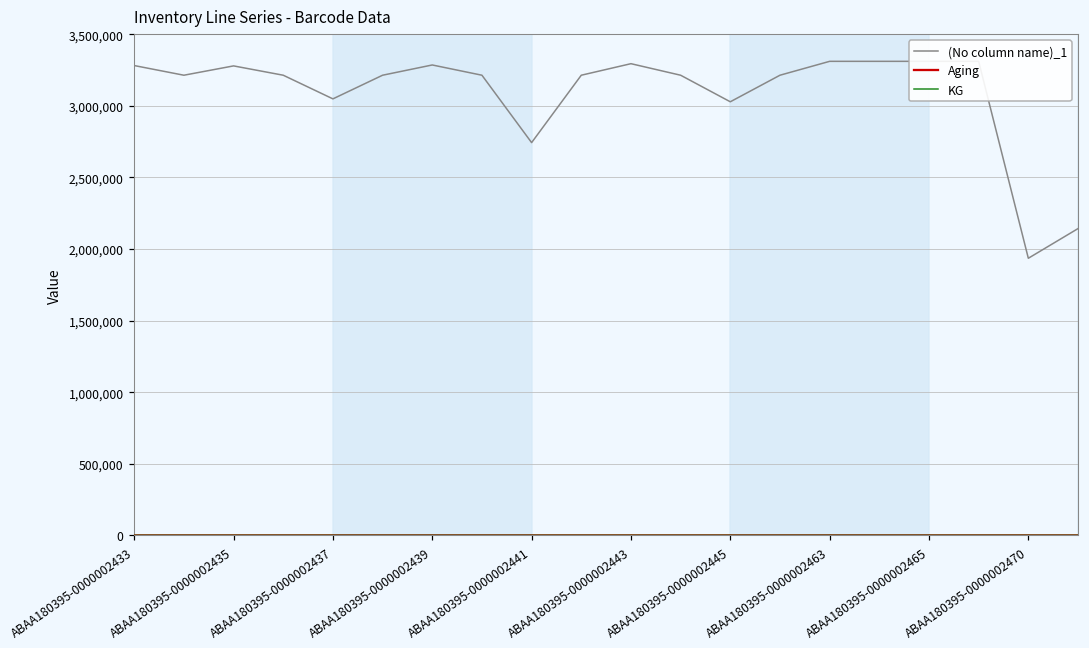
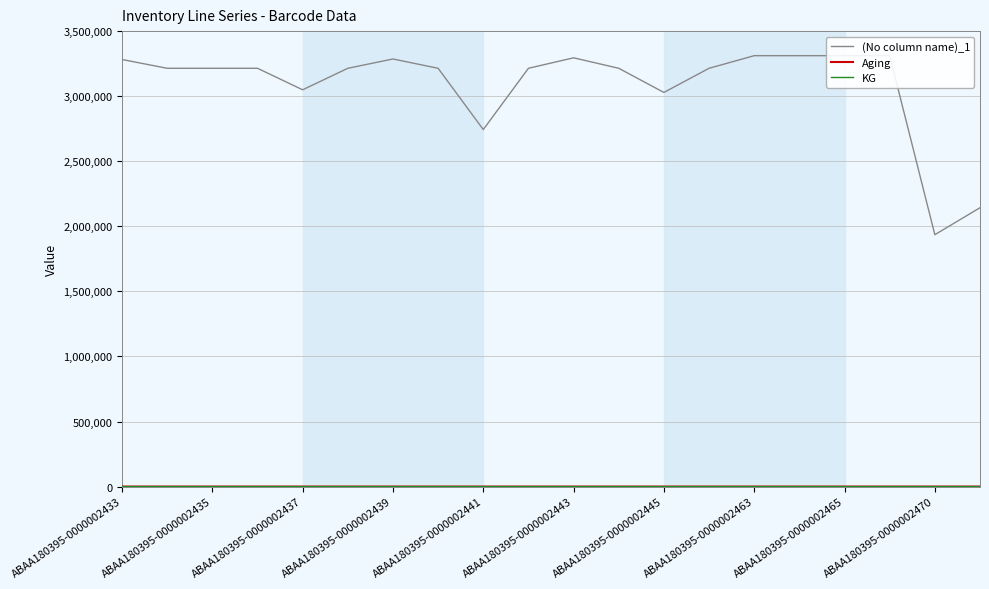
  {
    "(No column name)_1": {
      "ABAA180395-0000002433": "3,280,000",
-     "ABAA180395-0000002435": "3,280,000",
+     "ABAA180395-0000002435": "3,210,000",
      "ABAA180395-0000002437": "3,050,000",
      "ABAA180395-0000002439": "3,290,000",
      "ABAA180395-0000002441": "2,740,000",
      "ABAA180395-0000002443": "3,290,000",
      "ABAA180395-0000002445": "3,030,000",
      "ABAA180395-0000002463": "3,310,000",
      "ABAA180395-0000002470": "1,940,000"
    },
    "KG": {
      "ABAA180395-0000002433": "0",
      "ABAA180395-0000002435": "0",
      "ABAA180395-0000002437": "0",
      "ABAA180395-0000002439": "0",
      "ABAA180395-0000002441": "0",
      "ABAA180395-0000002443": "0",
      "ABAA180395-0000002445": "0",
      "ABAA180395-0000002463": "0",
      "ABAA180395-0000002465": "0",
      "ABAA180395-0000002470": "0"
    }
  }
